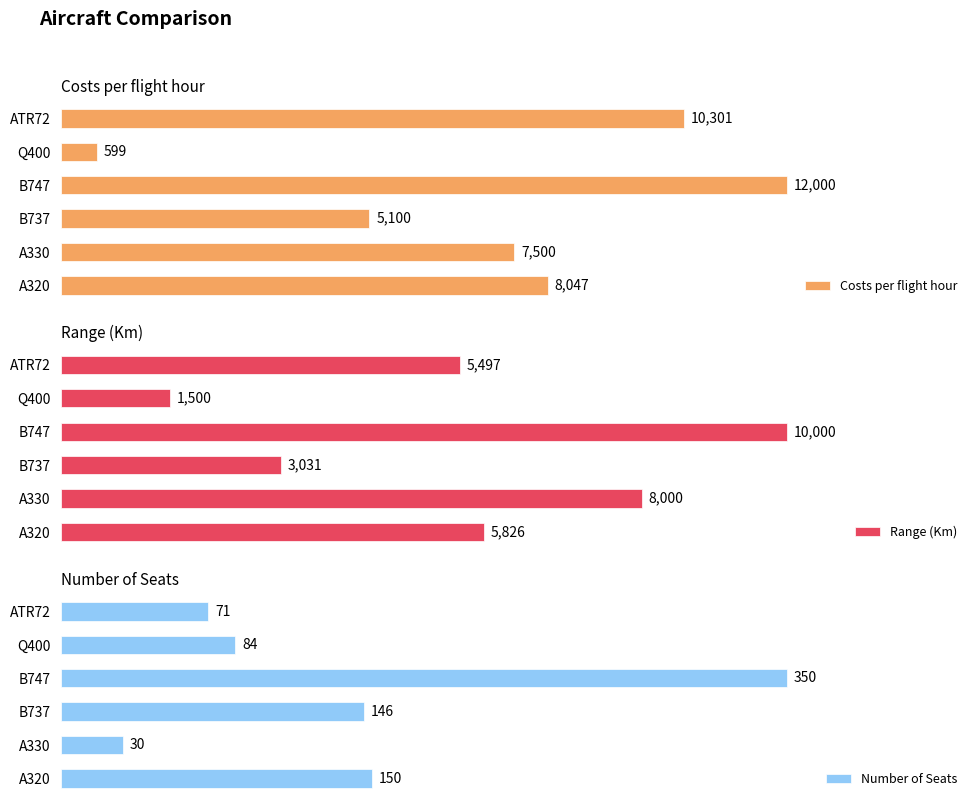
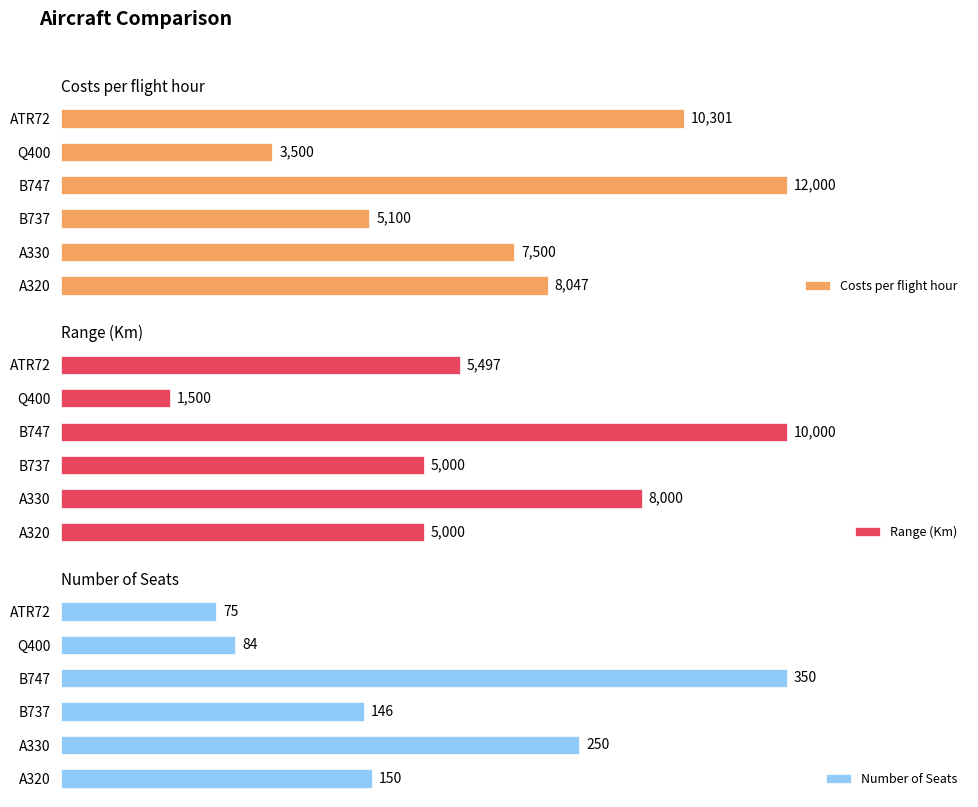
  {
    "Costs per flight hour": {
      "ATR72": "10,301",
-     "Q400": "599",
+     "Q400": "3,500",
      "B747": "12,000",
      "B737": "5,100",
      "A330": "7,500",
      "A320": "8,047"
    },
    "Range (Km)": {
      "ATR72": "5,497",
      "Q400": "1,500",
      "B747": "10,000",
-     "B737": "3,031",
+     "B737": "5,000",
      "A330": "8,000",
-     "A320": "5,826"
+     "A320": "5,000"
    },
    "Number of Seats": {
-     "ATR72": "71",
+     "ATR72": "75",
      "Q400": "84",
      "B747": "350",
      "B737": "146",
-     "A330": "30",
+     "A330": "250",
      "A320": "150"
    }
  }
